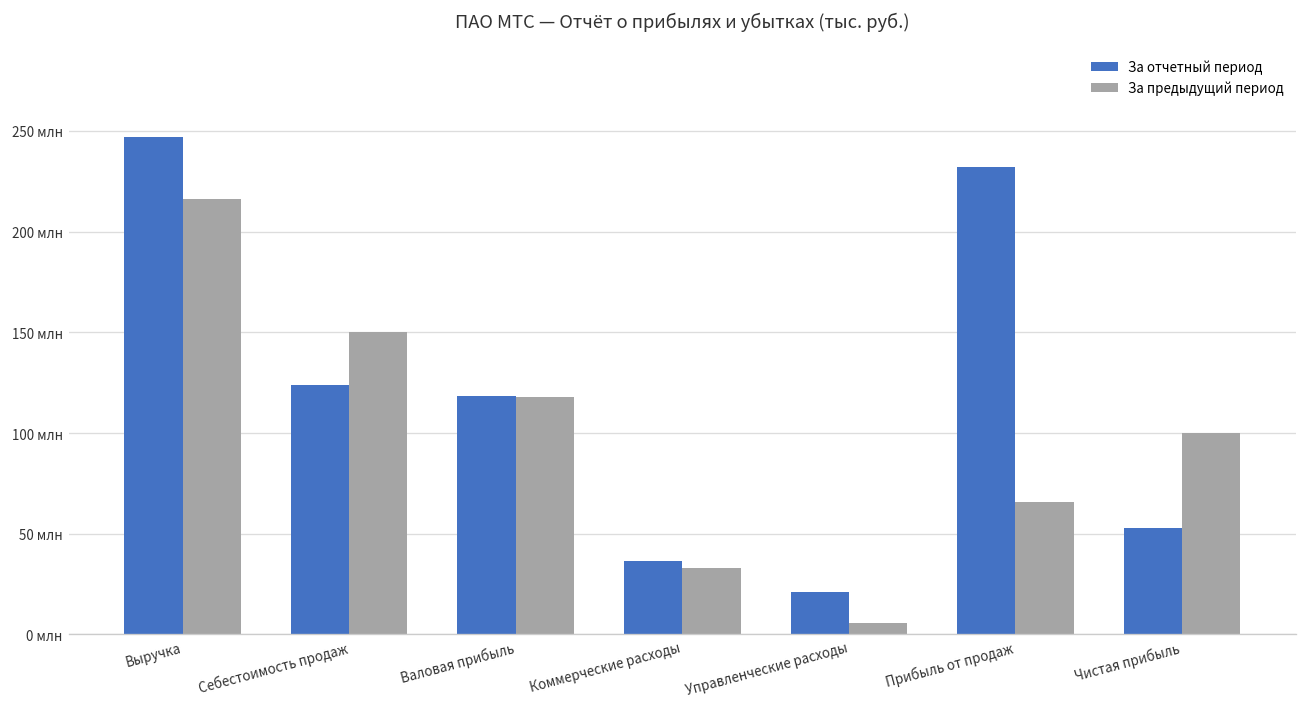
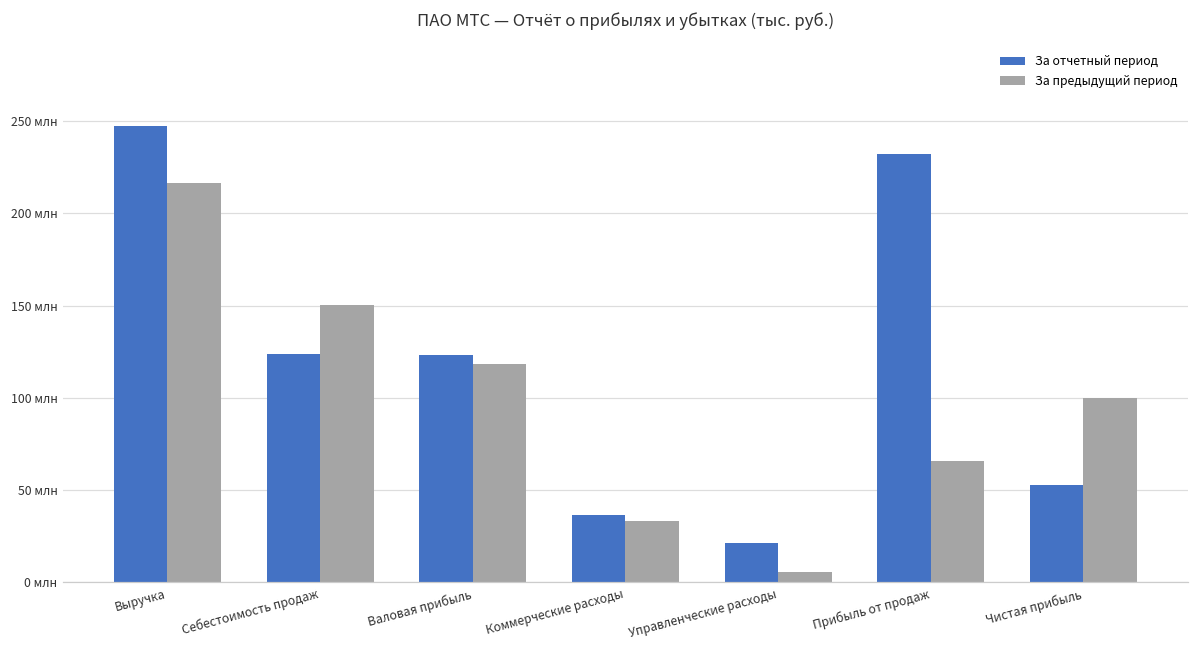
  {
    "За отчетный период": {
      "Выручка": "247 млн",
      "Себестоимость продаж": "124 млн",
-     "Валовая прибыль": "118 млн",
+     "Валовая прибыль": "123 млн",
      "Коммерческие расходы": "37 млн",
      "Управленческие расходы": "21 млн",
      "Прибыль от продаж": "232 млн",
      "Чистая прибыль": "53 млн"
    },
    "За предыдущий период": {
      "Выручка": "216 млн",
      "Себестоимость продаж": "150 млн",
      "Валовая прибыль": "118 млн",
      "Коммерческие расходы": "33 млн",
      "Управленческие расходы": "6 млн",
      "Прибыль от продаж": "66 млн",
      "Чистая прибыль": "100 млн"
    }
  }
